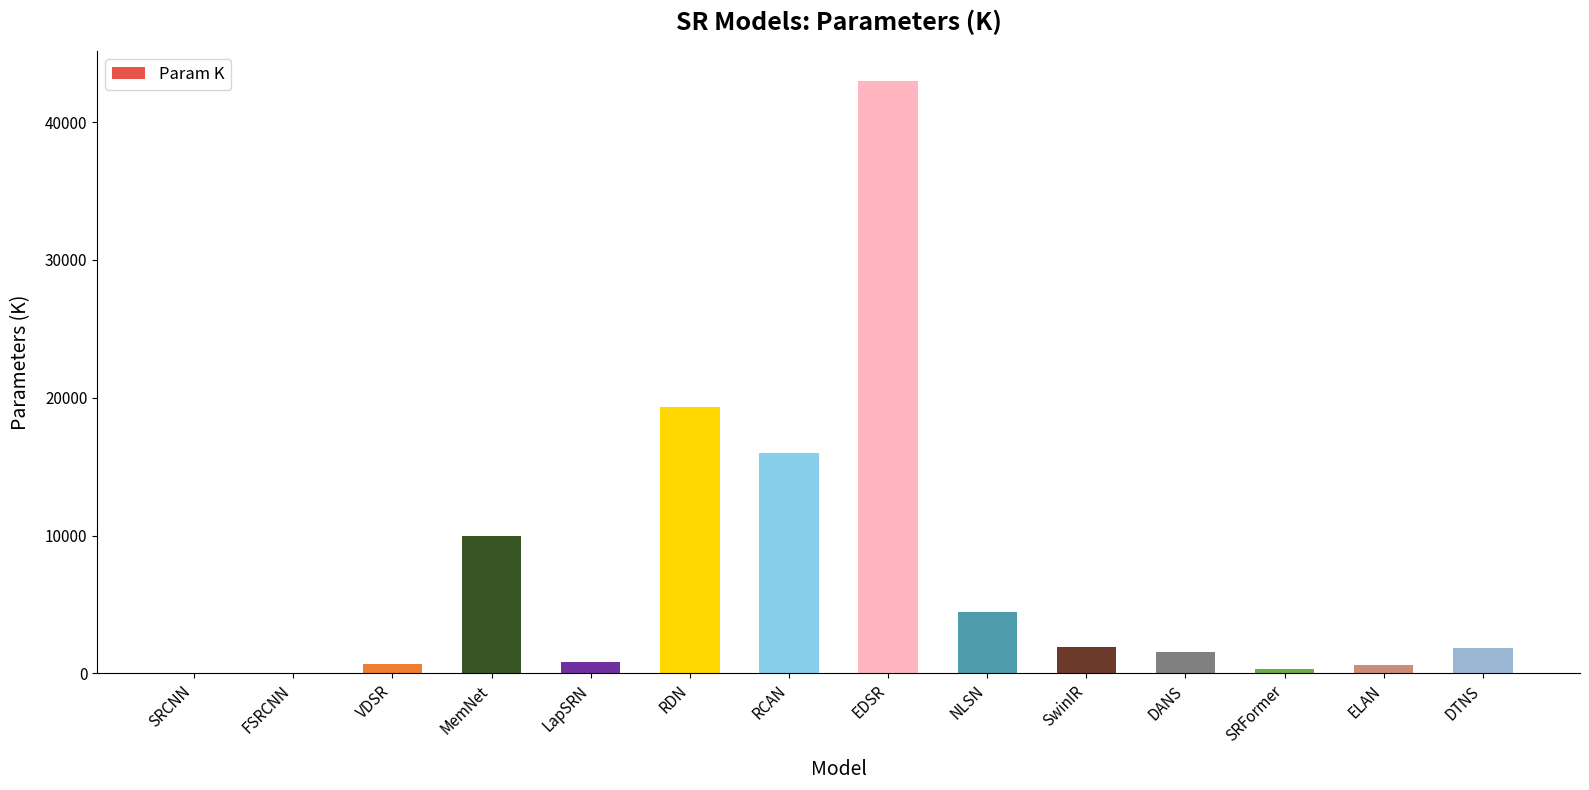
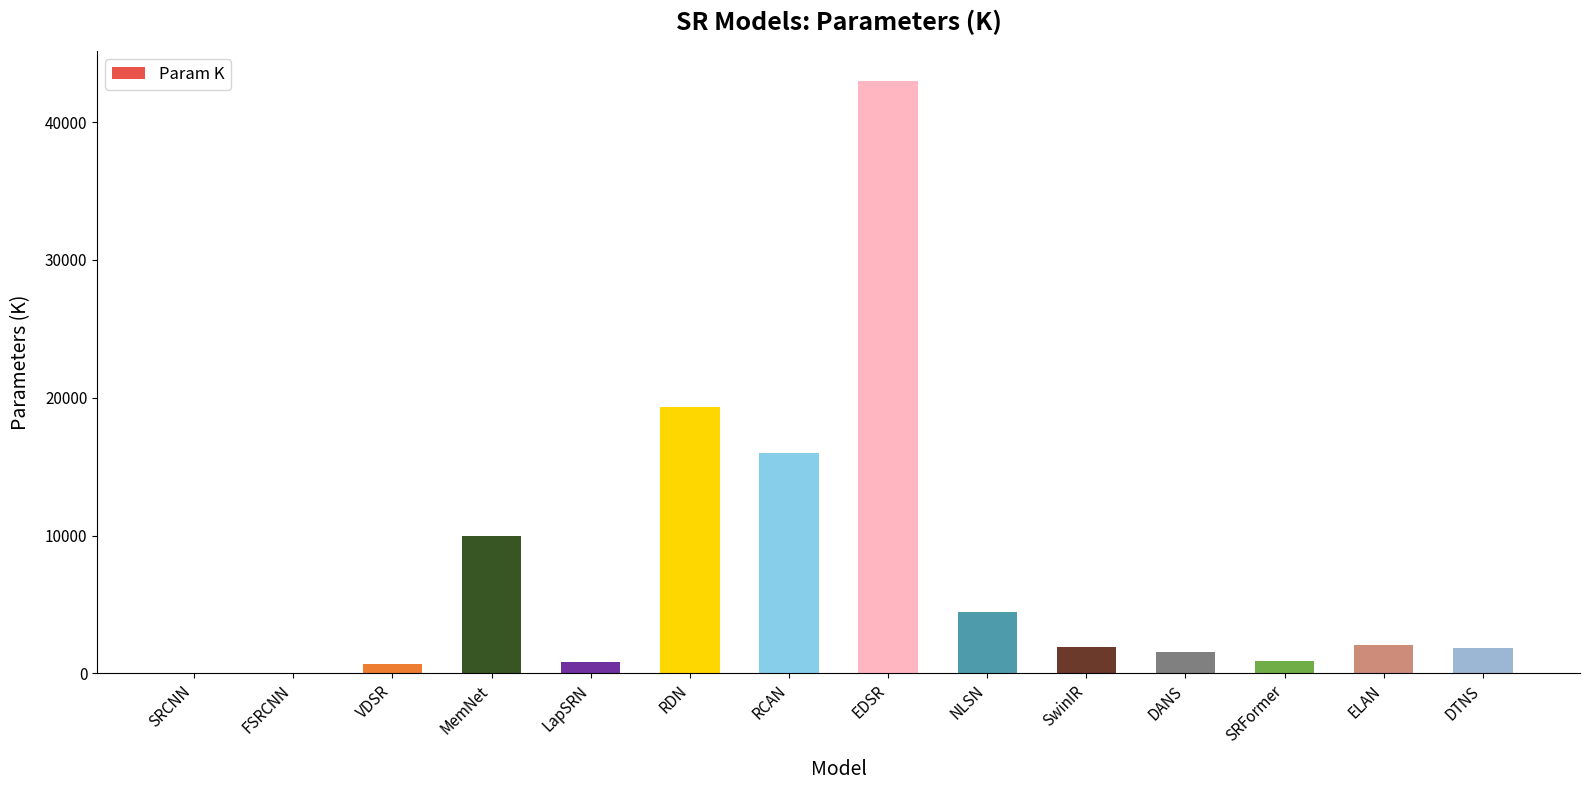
  {
    "VDSR": 700,
    "MemNet": 10000,
    "LapSRN": 800,
    "RDN": 19300,
    "RCAN": 16000,
    "EDSR": 43000,
    "NLSN": 4500,
    "SwinIR": 1900,
    "DANS": 1600,
-   "SRFormer": 300,
-   "ELAN": 600,
+   "SRFormer": 900,
+   "ELAN": 2100,
    "DTNS": 1900
  }
